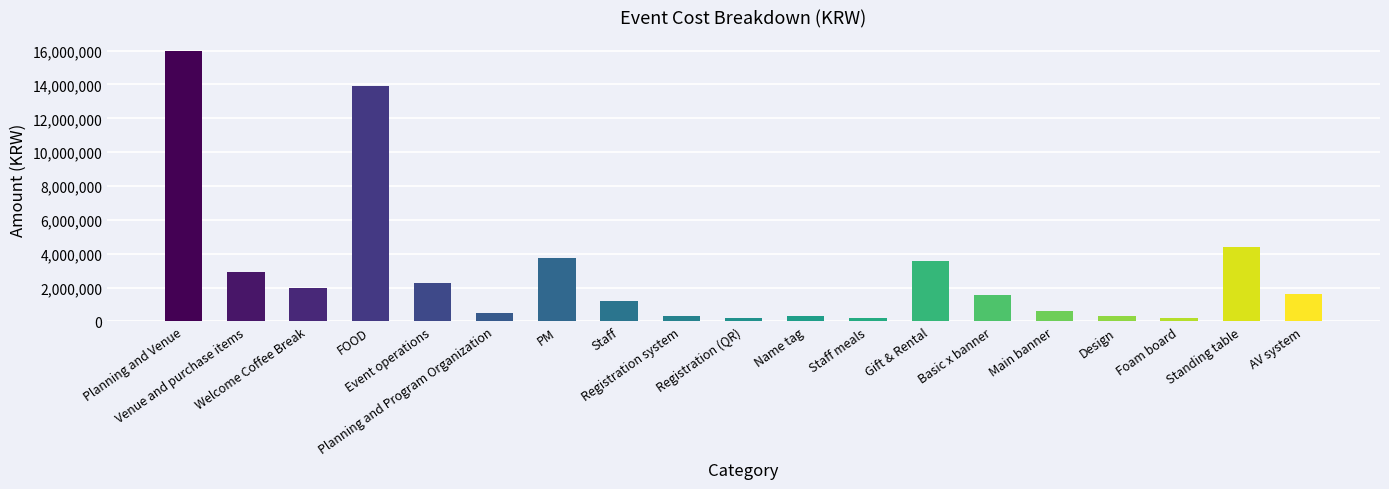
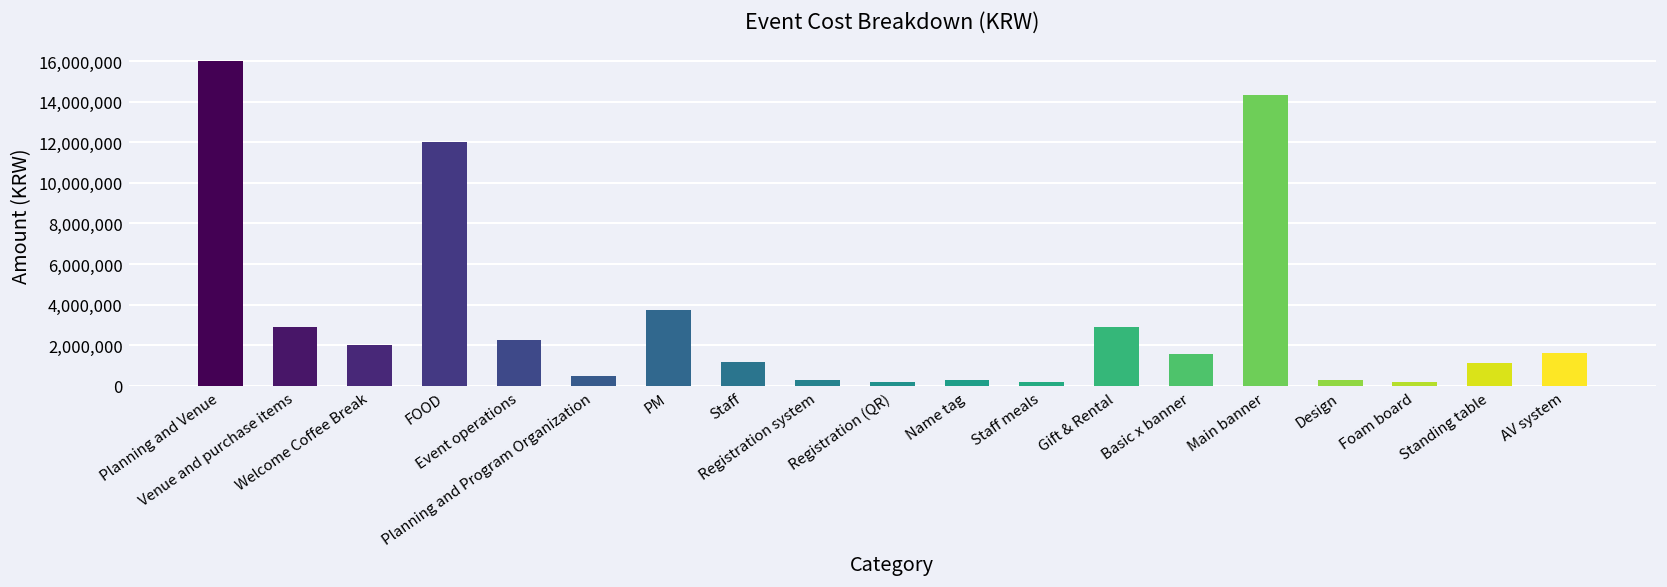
  {
    "Planning and Venue": "16,000,000",
    "Venue and purchase items": "2,900,000",
    "Welcome Coffee Break": "2,000,000",
-   "FOOD": "13,900,000",
+   "FOOD": "12,000,000",
    "Event operations": "2,300,000",
    "Planning and Program Organization": "500,000",
    "PM": "3,700,000",
    "Staff": "1,200,000",
    "Registration system": "300,000",
    "Registration (QR)": "200,000",
    "Name tag": "300,000",
    "Staff meals": "200,000",
-   "Gift & Rental": "3,600,000",
+   "Gift & Rental": "2,900,000",
    "Basic x banner": "1,600,000",
-   "Main banner": "600,000",
+   "Main banner": "14,300,000",
    "Design": "300,000",
    "Foam board": "200,000",
-   "Standing table": "4,400,000",
+   "Standing table": "1,100,000",
    "AV system": "1,600,000"
  }
